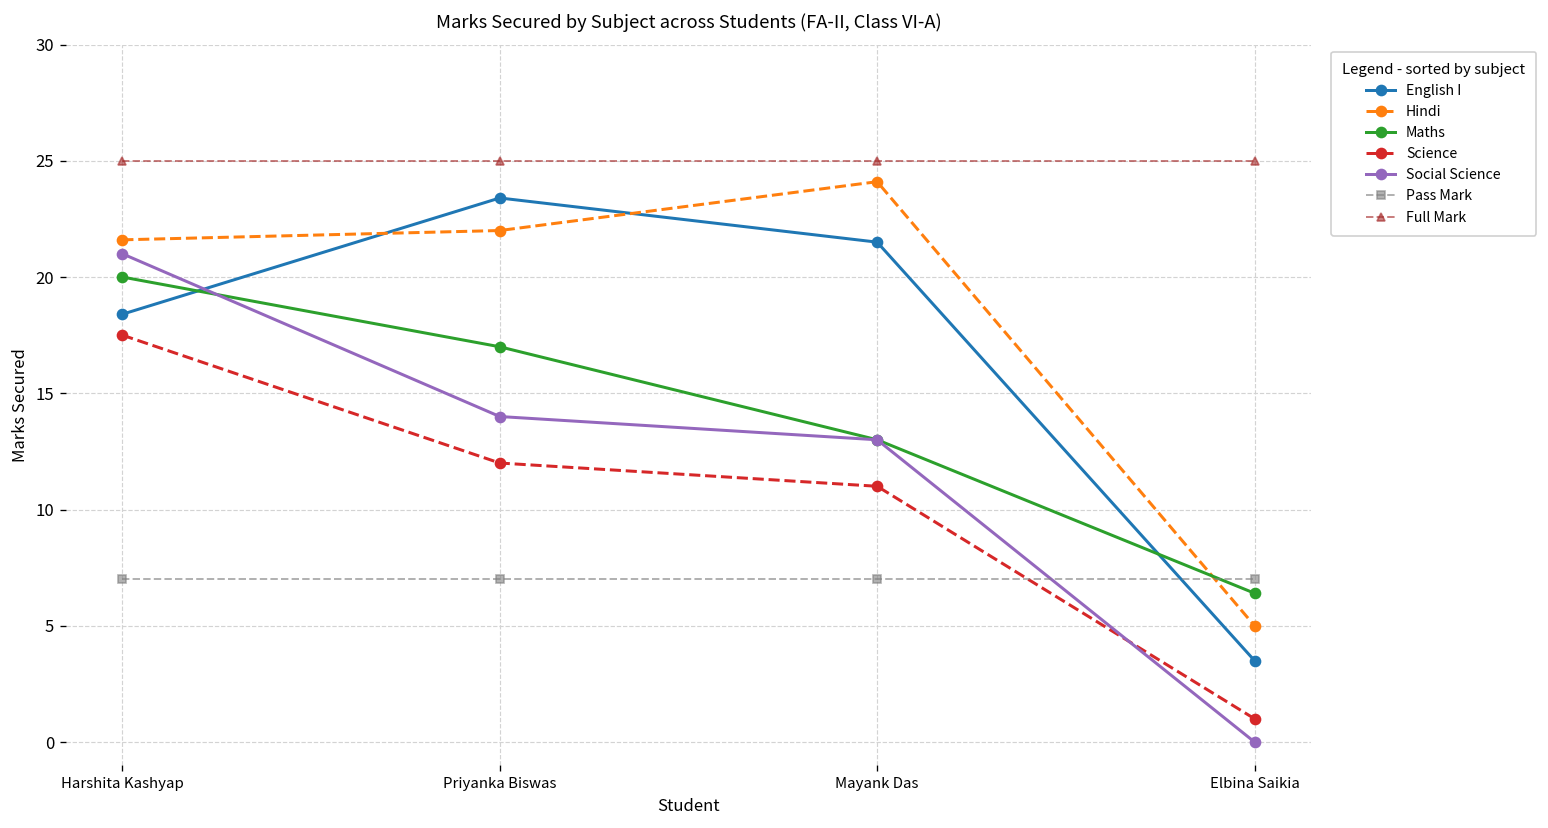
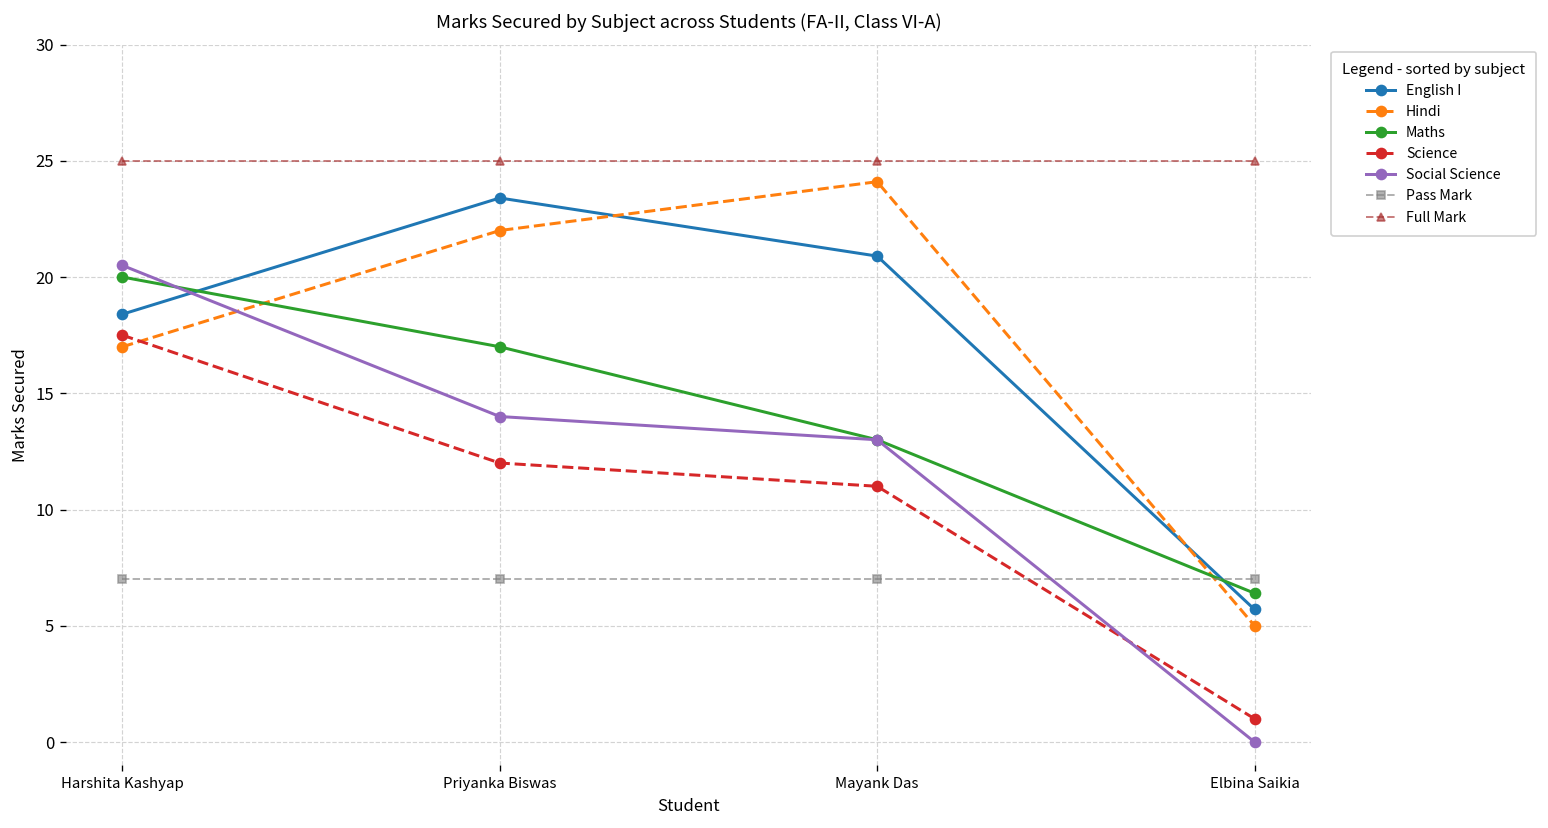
  {
    "English I": {
      "Harshita Kashyap": 18.4,
      "Priyanka Biswas": 23.4,
-     "Mayank Das": 21.5,
-     "Elbina Saikia": 3.5
+     "Mayank Das": 20.9,
+     "Elbina Saikia": 5.7
    },
    "Hindi": {
-     "Harshita Kashyap": 21.6,
+     "Harshita Kashyap": 17.0,
      "Priyanka Biswas": 22.0,
      "Mayank Das": 24.1,
      "Elbina Saikia": 5.0
    },
    "Maths": {
      "Harshita Kashyap": 20.0,
      "Priyanka Biswas": 17.0,
      "Elbina Saikia": 6.4
    },
    "Social Science": {
-     "Harshita Kashyap": 21.0,
+     "Harshita Kashyap": 20.5,
      "Priyanka Biswas": 14.0,
      "Elbina Saikia": 0.0
    },
    "Pass Mark": {
      "Harshita Kashyap": 7.0,
      "Priyanka Biswas": 7.0,
      "Mayank Das": 7.0,
      "Elbina Saikia": 7.0
    }
  }
